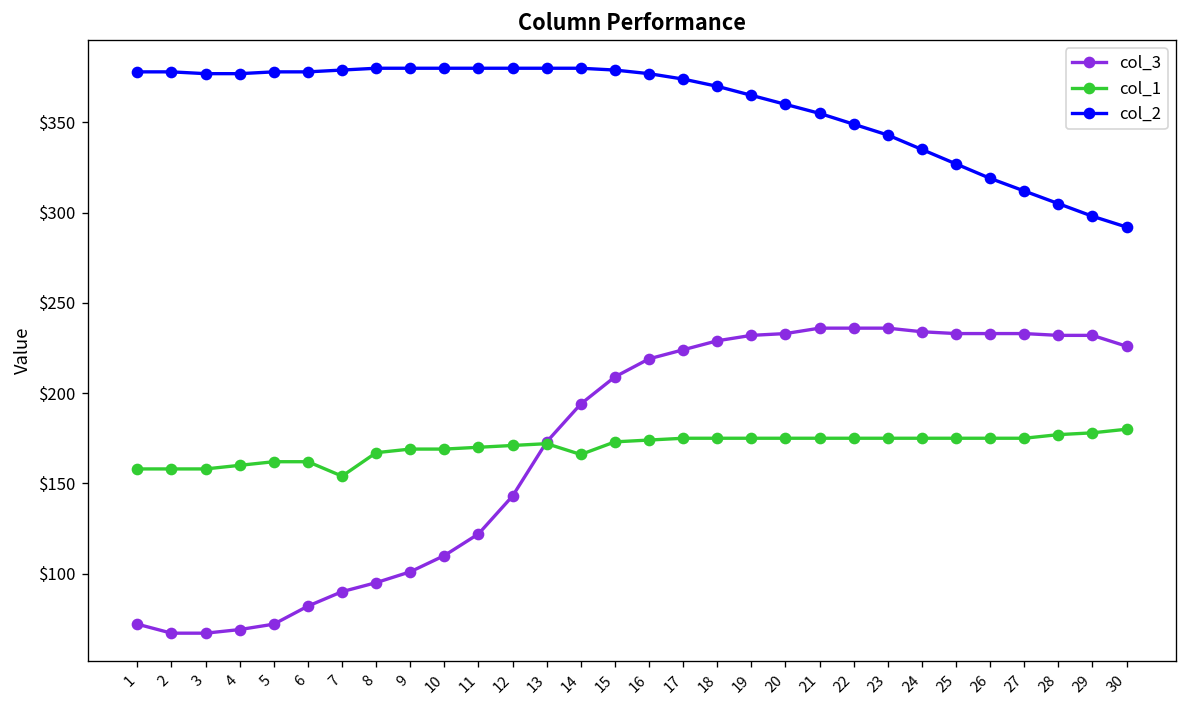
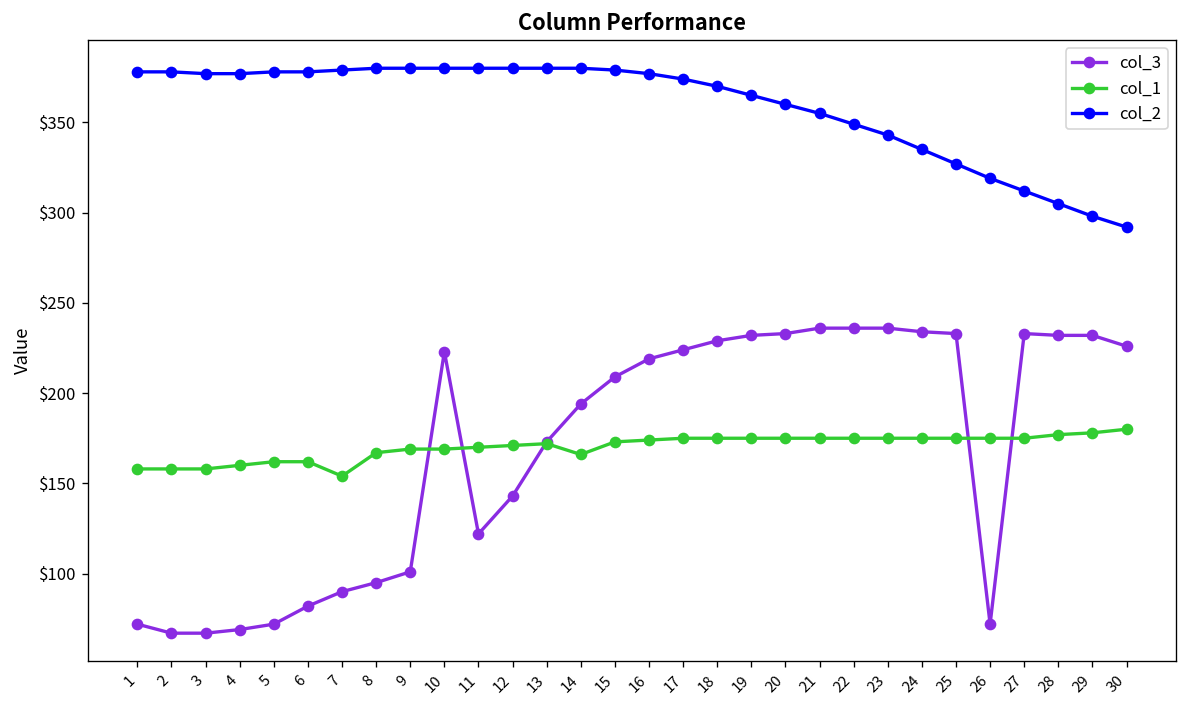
  {
    "col_3": {
      "1": "$72",
      "2": "$67",
      "3": "$67",
      "4": "$69",
      "5": "$72",
      "6": "$82",
      "7": "$90",
      "8": "$95",
      "9": "$101",
-     "10": "$110",
+     "10": "$223",
      "11": "$122",
      "12": "$143",
      "14": "$194",
      "15": "$209",
      "16": "$219",
      "17": "$224",
      "18": "$229",
      "19": "$232",
      "20": "$233",
      "21": "$236",
      "22": "$236",
      "23": "$236",
      "24": "$234",
      "25": "$233",
-     "26": "$233",
+     "26": "$72",
      "27": "$233",
      "28": "$232",
      "29": "$232",
      "30": "$226"
    },
    "col_1": {
      "1": "$158",
      "2": "$158",
      "3": "$158",
      "4": "$160",
      "5": "$162",
      "6": "$162",
      "7": "$154",
      "8": "$167",
      "9": "$169",
      "10": "$169",
      "11": "$170",
      "12": "$171",
      "14": "$166",
      "15": "$173",
      "16": "$174",
      "17": "$175",
      "18": "$175",
      "19": "$175",
      "20": "$175",
      "21": "$175",
      "22": "$175",
      "23": "$175",
      "24": "$175",
      "25": "$175",
      "26": "$175",
      "27": "$175",
      "28": "$177",
      "29": "$178",
      "30": "$180"
    },
    "col_2": {
      "1": "$378",
      "2": "$378",
      "3": "$377",
      "4": "$377",
      "5": "$378",
      "6": "$378",
      "7": "$379",
      "8": "$380",
      "9": "$380",
      "10": "$380",
      "11": "$380",
      "12": "$380",
      "13": "$380",
      "14": "$380",
      "15": "$379",
      "16": "$377",
      "17": "$374",
      "18": "$370",
      "19": "$365",
      "20": "$360",
      "21": "$355",
      "22": "$349",
      "23": "$343",
      "24": "$335",
      "25": "$327",
      "26": "$319",
      "27": "$312",
      "28": "$305",
      "29": "$298",
      "30": "$292"
    }
  }
